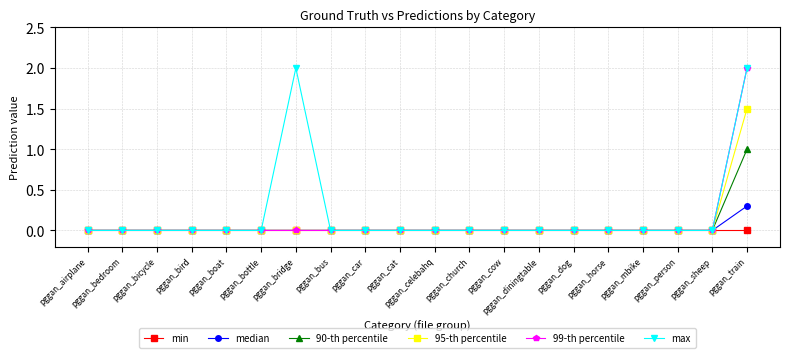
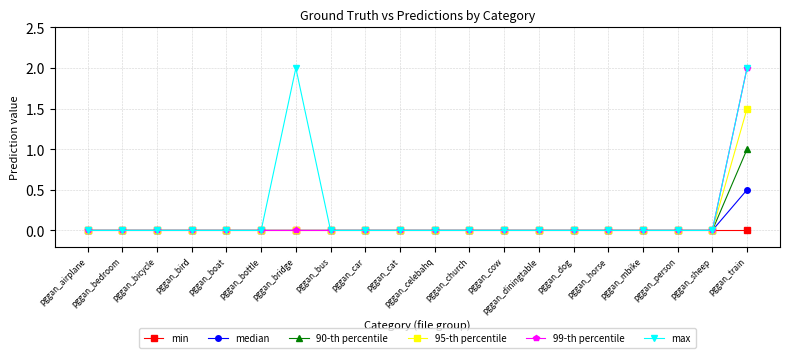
  {
    "min": {
      "pggan_train": 0.0
    },
    "median": {
-     "pggan_train": 0.3
+     "pggan_train": 0.5
    },
    "90-th percentile": {
      "pggan_train": 1.0
    },
    "95-th percentile": {
      "pggan_train": 1.5
    },
    "max": {
      "pggan_bridge": 2.0
    }
  }
